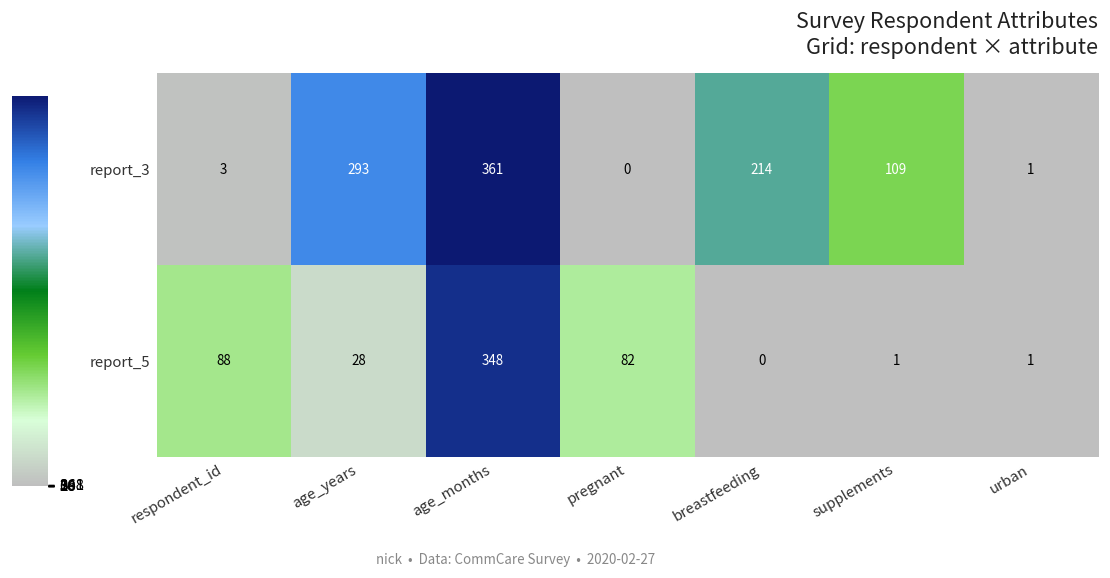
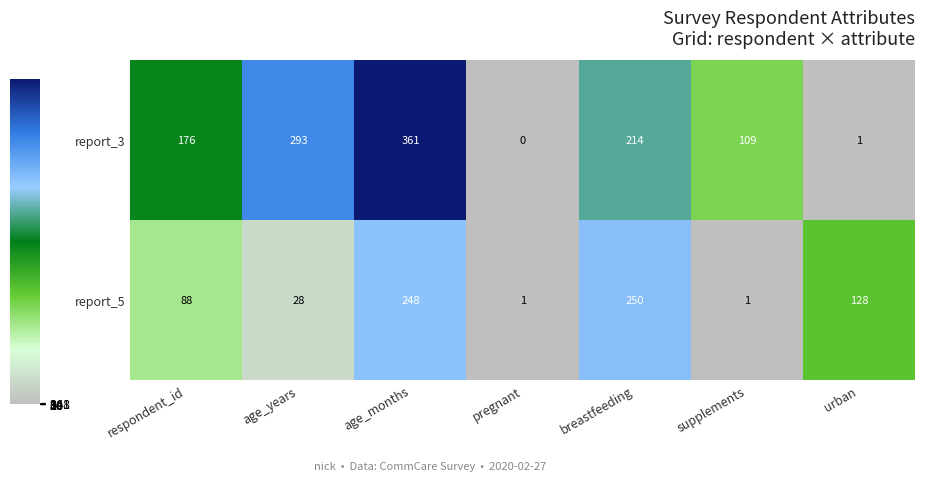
  {
    "report_3": {
-     "respondent_id": 3,
+     "respondent_id": 176,
      "age_years": 293,
      "age_months": 361,
      "pregnant": 0,
      "breastfeeding": 214,
      "supplements": 109,
      "urban": 1
    },
    "report_5": {
      "respondent_id": 88,
      "age_years": 28,
-     "age_months": 348,
-     "pregnant": 82,
-     "breastfeeding": 0,
+     "age_months": 248,
+     "pregnant": 1,
+     "breastfeeding": 250,
      "supplements": 1,
-     "urban": 1
+     "urban": 128
    }
  }
